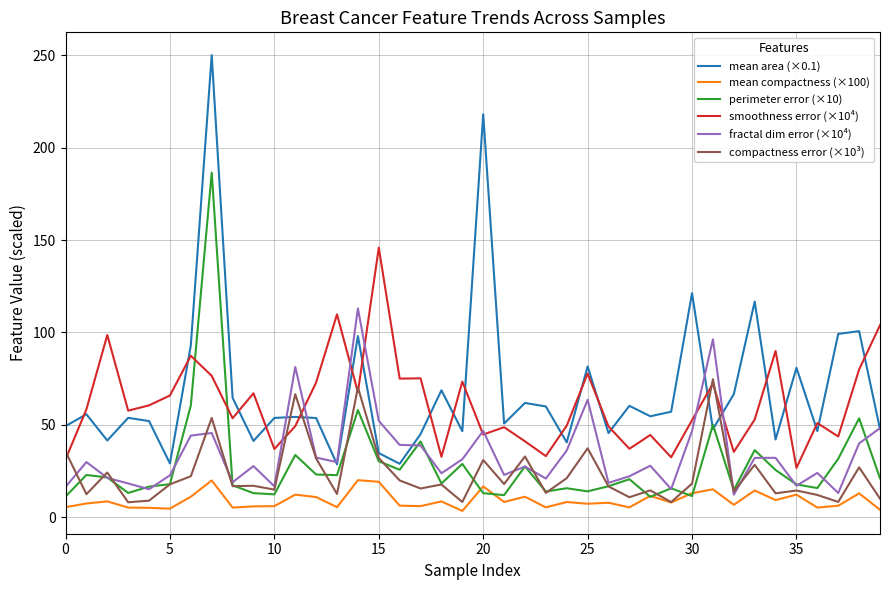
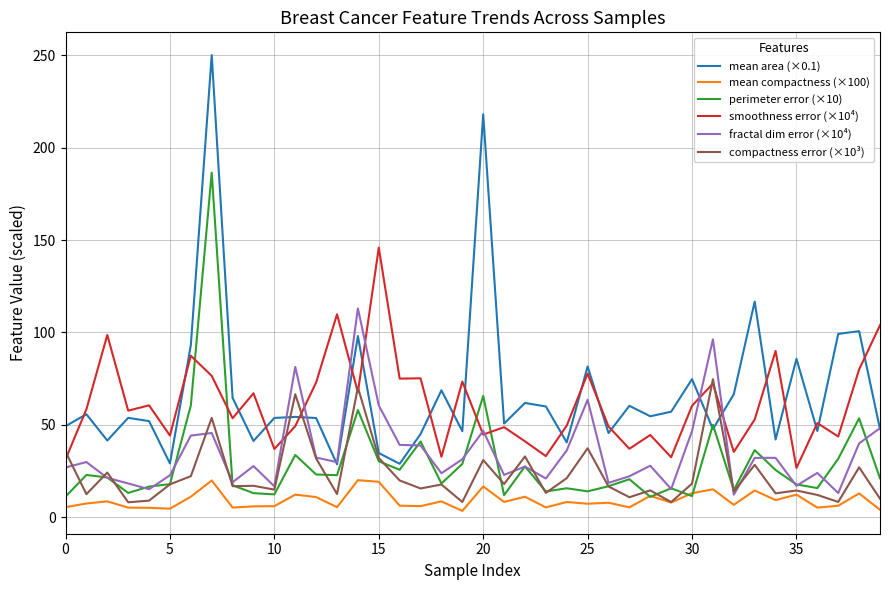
  {
    "mean area (×0.1)": {
      "0": 49,
      "5": 29,
      "10": 54,
      "15": 35,
      "20": 218,
      "25": 82,
-     "30": 121,
-     "35": 81
+     "30": 75,
+     "35": 86
    },
    "mean compactness (×100)": {
      "0": 5,
      "5": 5,
      "10": 6,
      "15": 19,
      "20": 17,
      "25": 7,
      "30": 13,
      "35": 12
    },
    "perimeter error (×10)": {
      "0": 11,
      "10": 12,
      "15": 30,
-     "20": 13,
+     "20": 66,
      "25": 14,
      "30": 11
    },
    "smoothness error (×10⁴)": {
      "0": 31,
-     "5": 66,
+     "5": 44,
      "10": 37,
      "15": 146,
      "20": 45,
      "25": 78,
-     "30": 52,
+     "30": 60,
      "35": 27
    },
    "fractal dim error (×10⁴)": {
-     "0": 16,
+     "0": 27,
      "5": 23,
      "10": 17,
-     "15": 52,
+     "15": 61,
      "20": 47,
      "25": 64,
      "30": 47
    },
    "compactness error (×10³)": {
      "0": 36,
      "10": 15,
      "15": 32,
      "20": 31,
      "25": 37,
      "30": 18,
      "35": 14
    }
  }
